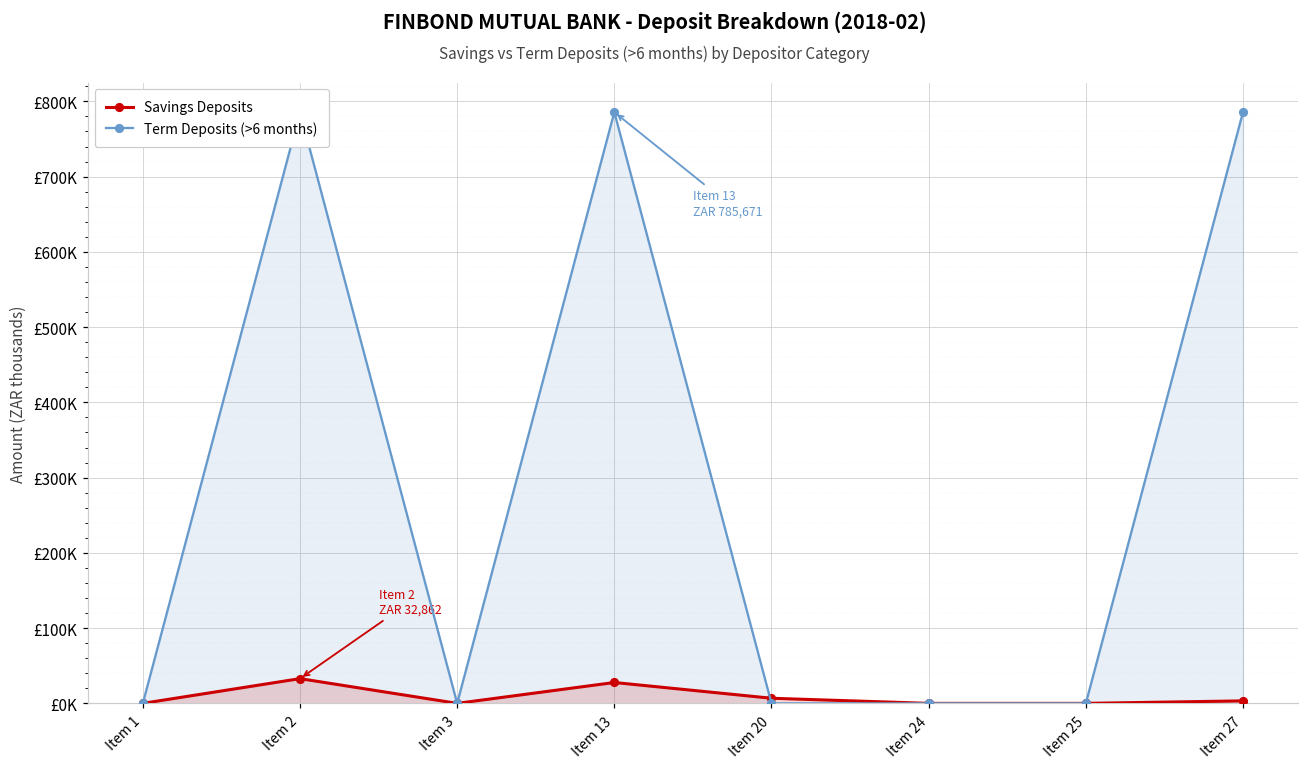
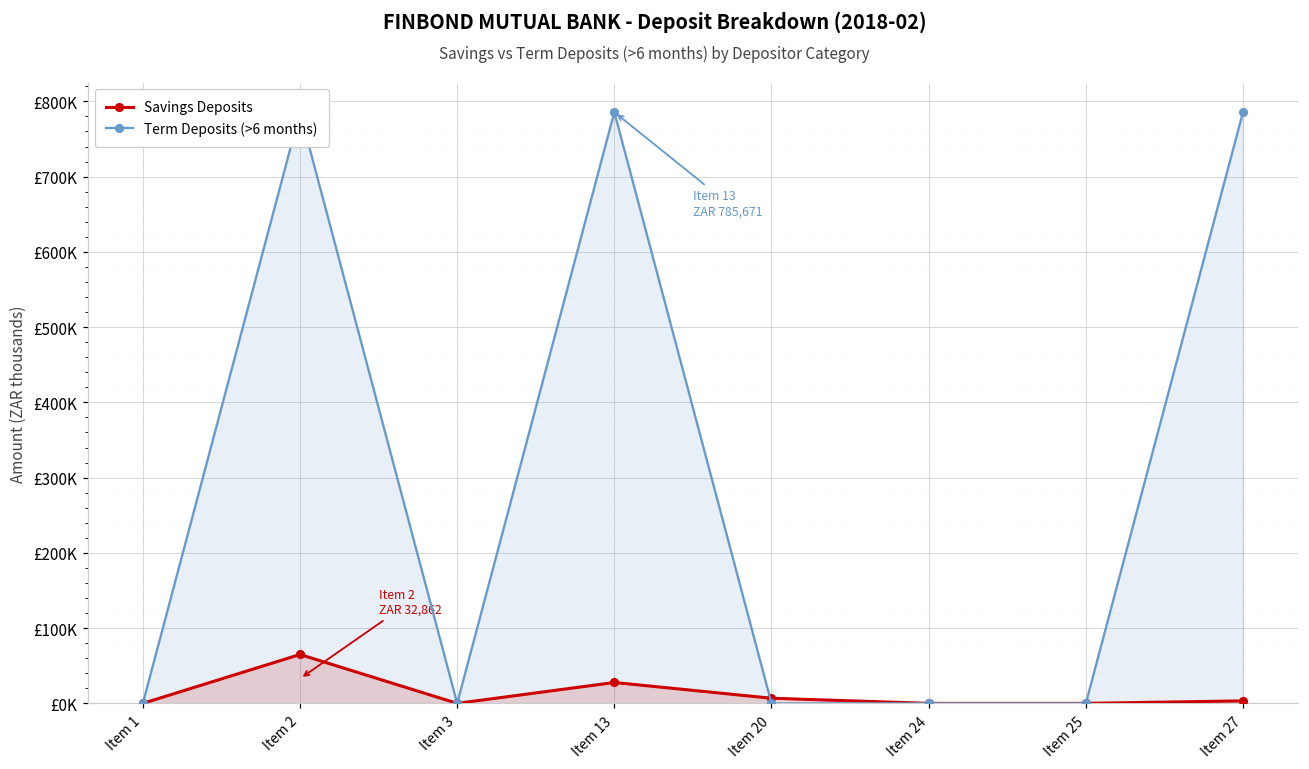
  {
    "Savings Deposits": {
-     "Item 2": "£30000",
+     "Item 2": "£60000",
      "Item 13": "£30000",
      "Item 20": "£10000",
      "Item 27": "£0"
    },
    "Term Deposits (>6 months)": {
      "Item 13": "785,671"
    }
  }
